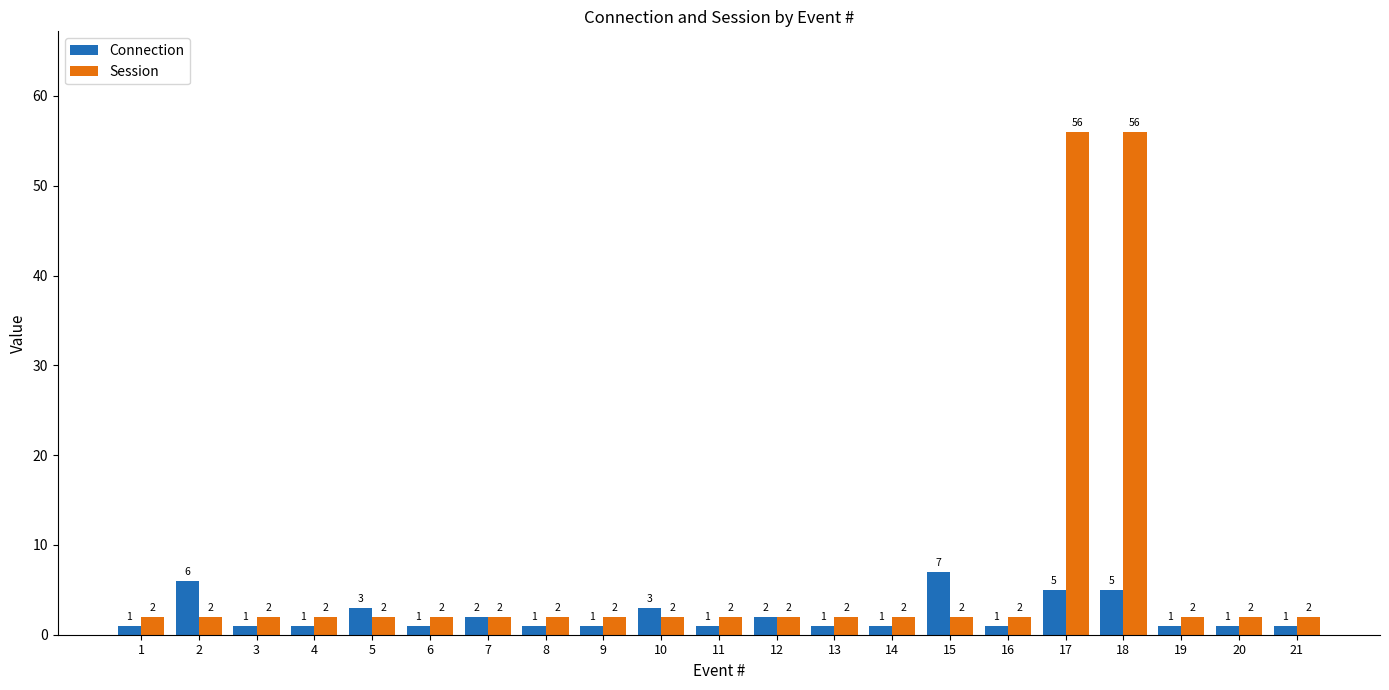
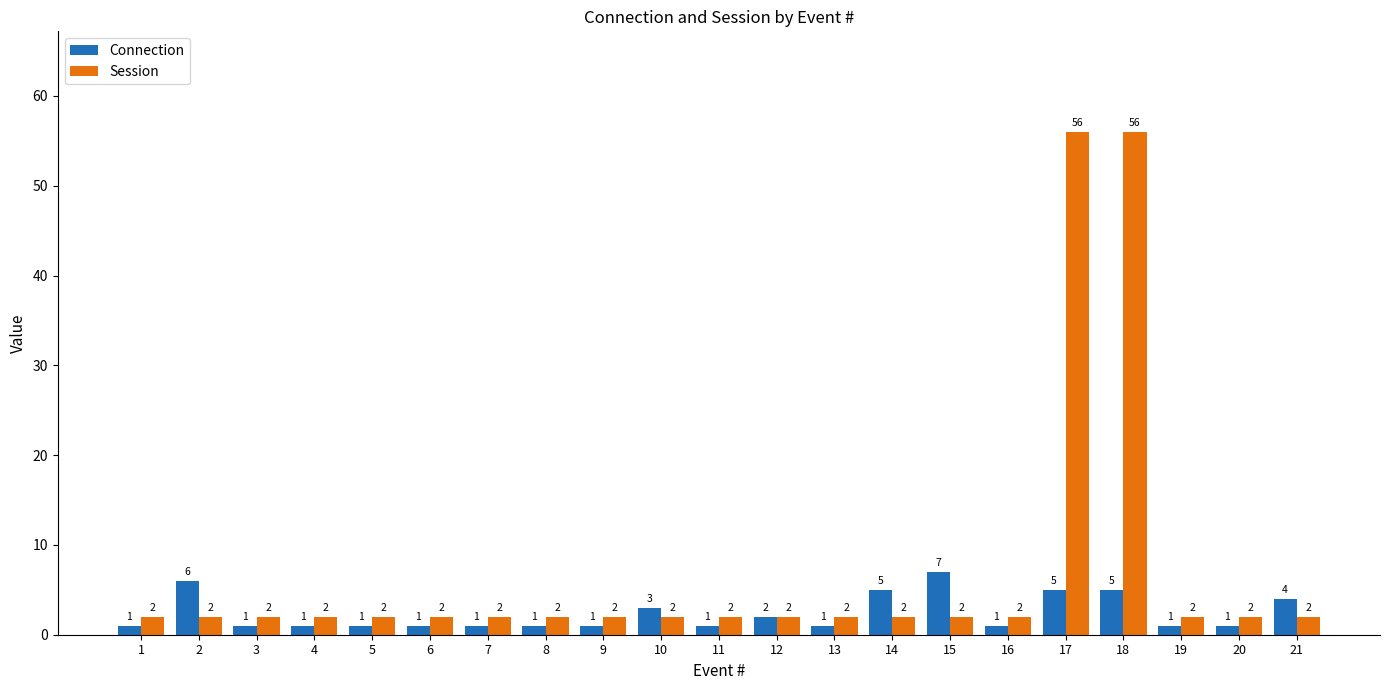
  {
    "Connection": {
      "1": 1,
      "2": 6,
      "3": 1,
      "4": 1,
-     "5": 3,
+     "5": 1,
      "6": 1,
-     "7": 2,
+     "7": 1,
      "8": 1,
      "9": 1,
      "10": 3,
      "11": 1,
      "12": 2,
      "13": 1,
-     "14": 1,
+     "14": 5,
      "15": 7,
      "16": 1,
      "17": 5,
      "18": 5,
      "19": 1,
      "20": 1,
-     "21": 1
+     "21": 4
    },
    "Session": {
      "1": 2,
      "2": 2,
      "3": 2,
      "4": 2,
      "5": 2,
      "6": 2,
      "7": 2,
      "8": 2,
      "9": 2,
      "10": 2,
      "11": 2,
      "12": 2,
      "13": 2,
      "14": 2,
      "15": 2,
      "16": 2,
      "17": 56,
      "18": 56,
      "19": 2,
      "20": 2,
      "21": 2
    }
  }
